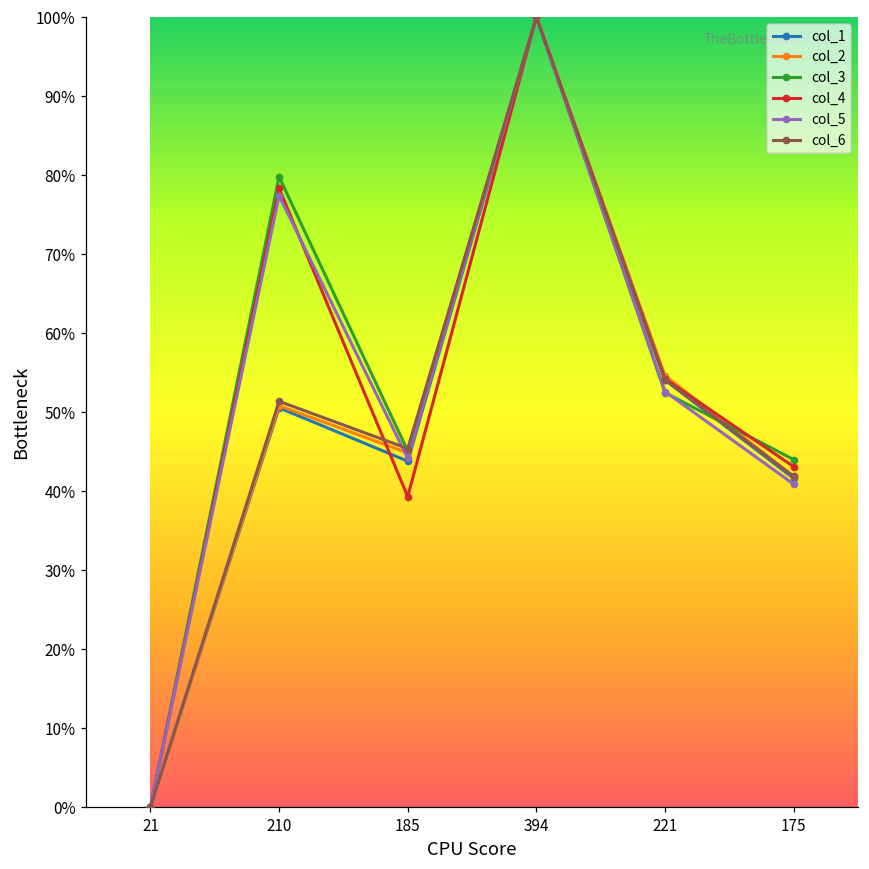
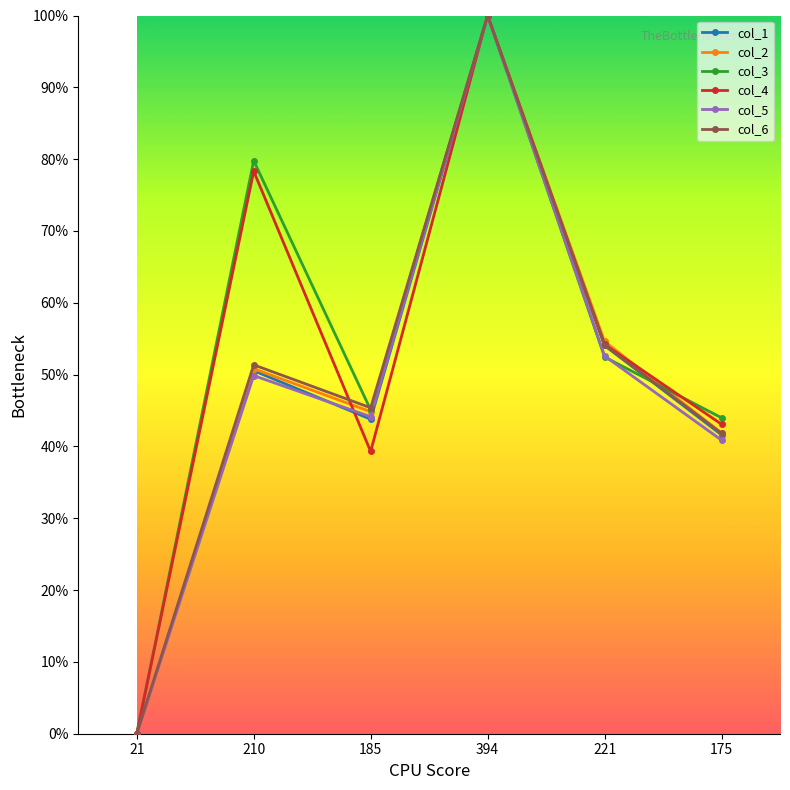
  {
    "col_1": {
      "185": "44%"
    },
    "col_2": {
      "221": "55%"
    },
    "col_3": {
      "210": "80%",
      "175": "44%"
    },
    "col_4": {
      "210": "78%",
      "185": "39%",
      "175": "43%"
    },
    "col_5": {
-     "210": "77%",
+     "210": "50%",
      "185": "44%",
      "175": "41%"
    },
    "col_6": {
      "210": "51%"
    }
  }
